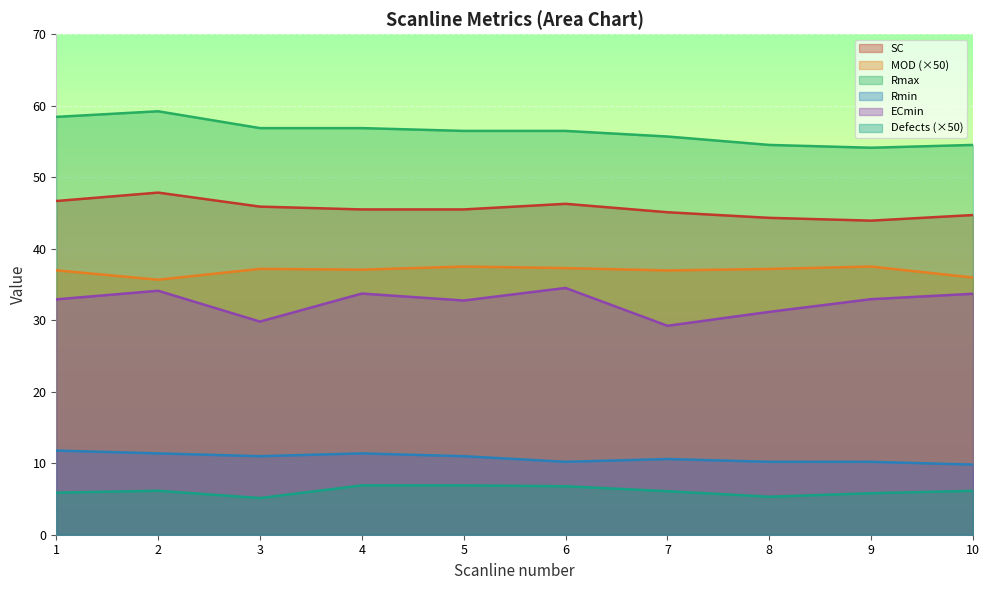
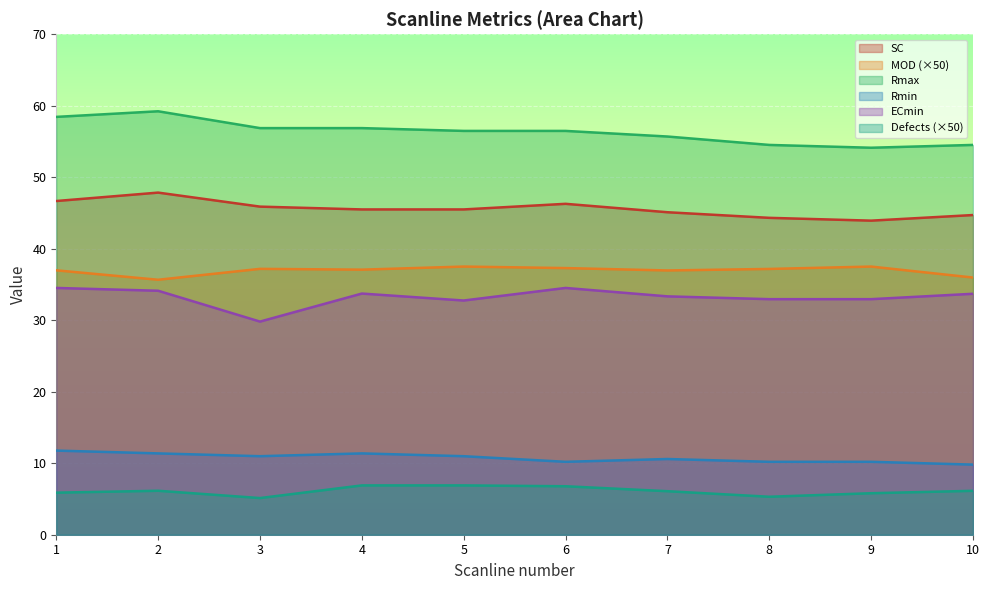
  {
    "ECmin": {
-     "1": 33,
+     "1": 35,
      "2": 34,
      "3": 30,
      "4": 34,
      "5": 33,
      "6": 35,
-     "7": 29,
-     "8": 31,
+     "7": 33,
+     "8": 33,
      "9": 33,
      "10": 34
    }
  }
